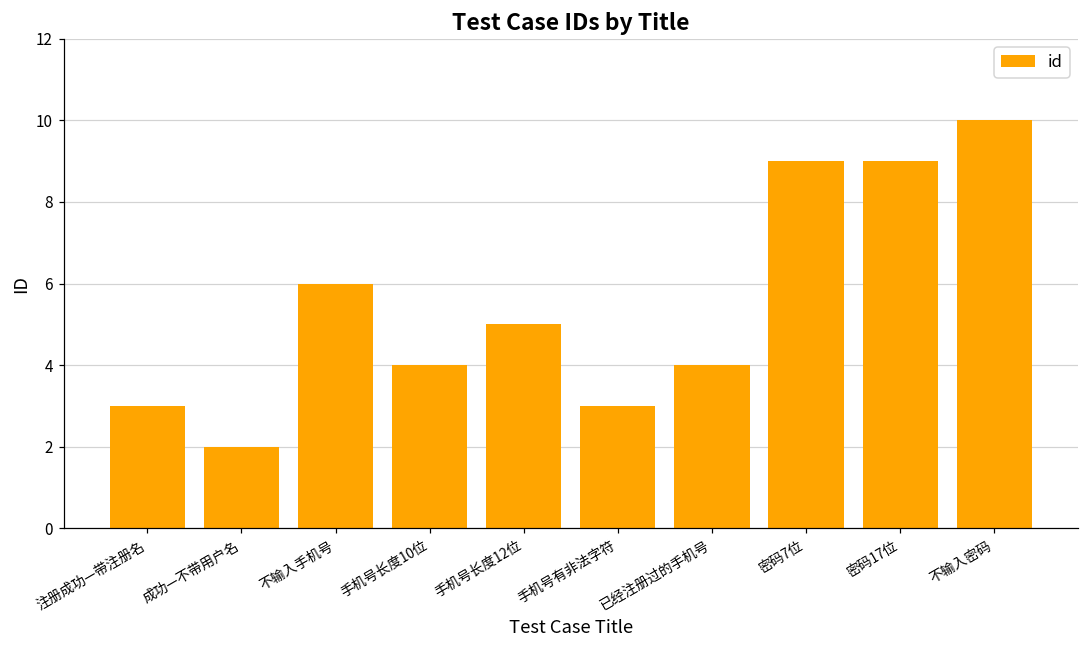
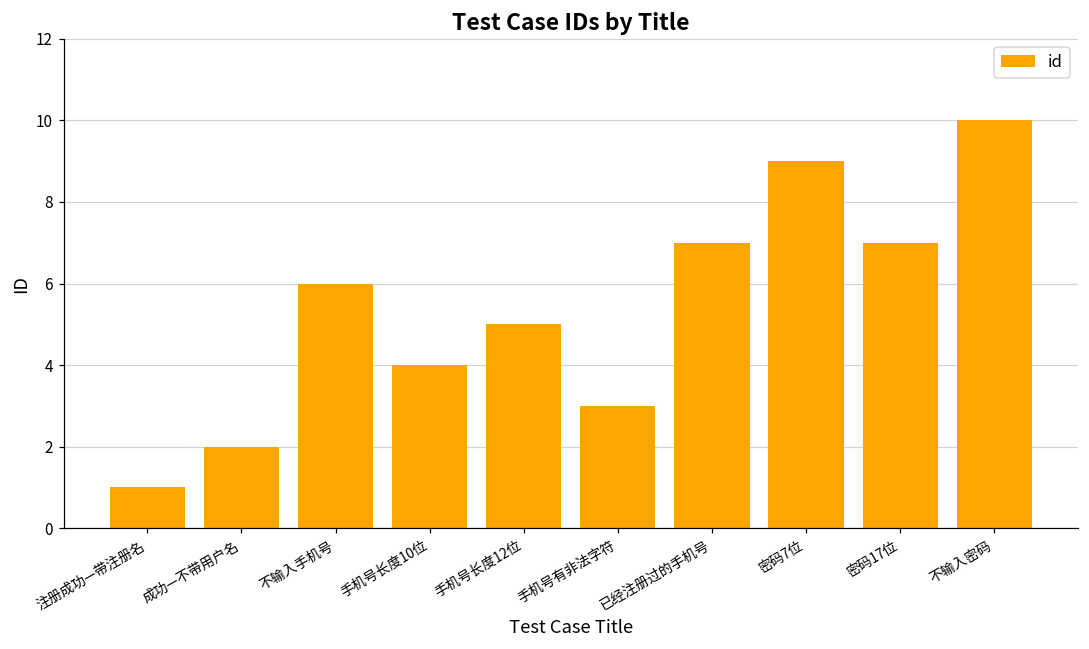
  {
-   "注册成功—带注册名": 3,
+   "注册成功—带注册名": 1,
    "成功—不带用户名": 2,
    "不输入手机号": 6,
    "手机号长度10位": 4,
    "手机号长度12位": 5,
    "手机号有非法字符": 3,
-   "已经注册过的手机号": 4,
+   "已经注册过的手机号": 7,
    "密码7位": 9,
-   "密码17位": 9,
+   "密码17位": 7,
    "不输入密码": 10
  }
